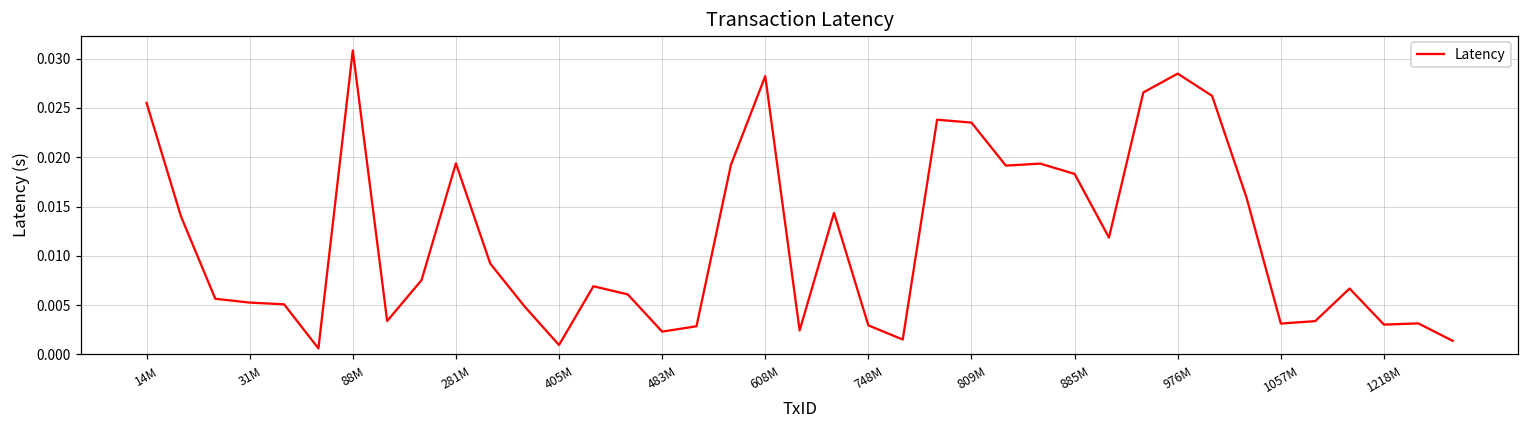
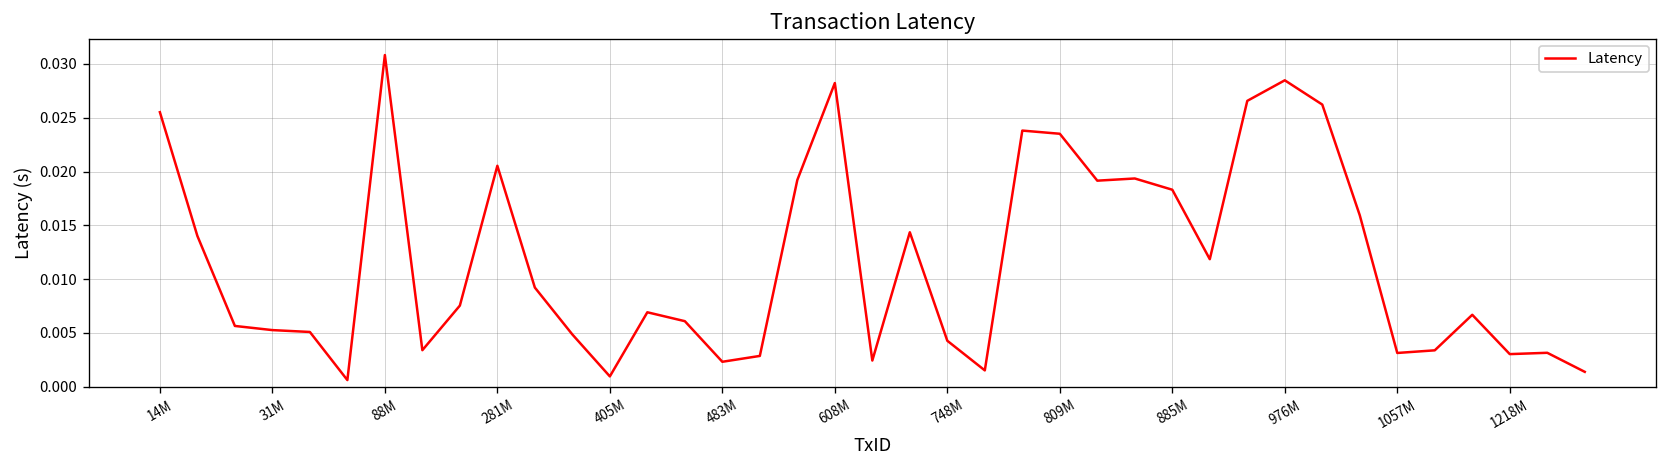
  {
    "14M": 0.026,
    "31M": 0.005,
    "88M": 0.031,
-   "281M": 0.019,
+   "281M": 0.021,
    "405M": 0.001,
    "483M": 0.002,
    "608M": 0.028,
-   "748M": 0.003,
+   "748M": 0.004,
    "809M": 0.024,
    "885M": 0.018,
    "976M": 0.028,
    "1057M": 0.003,
    "1218M": 0.003
  }
